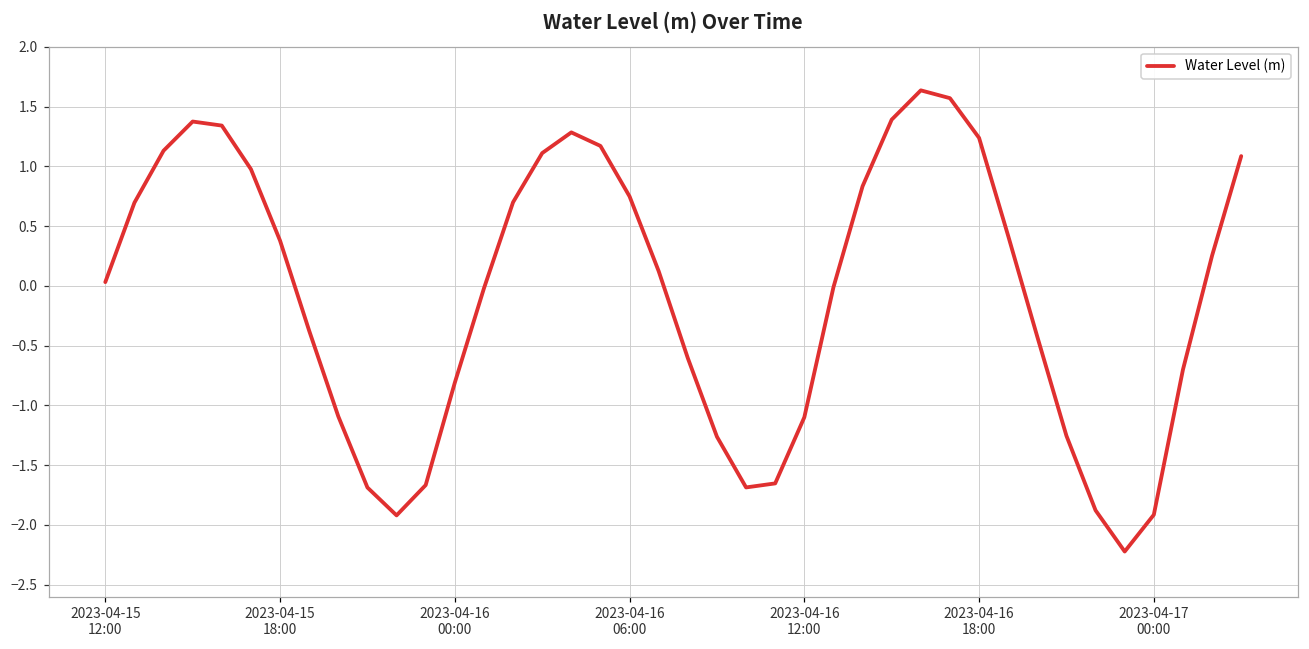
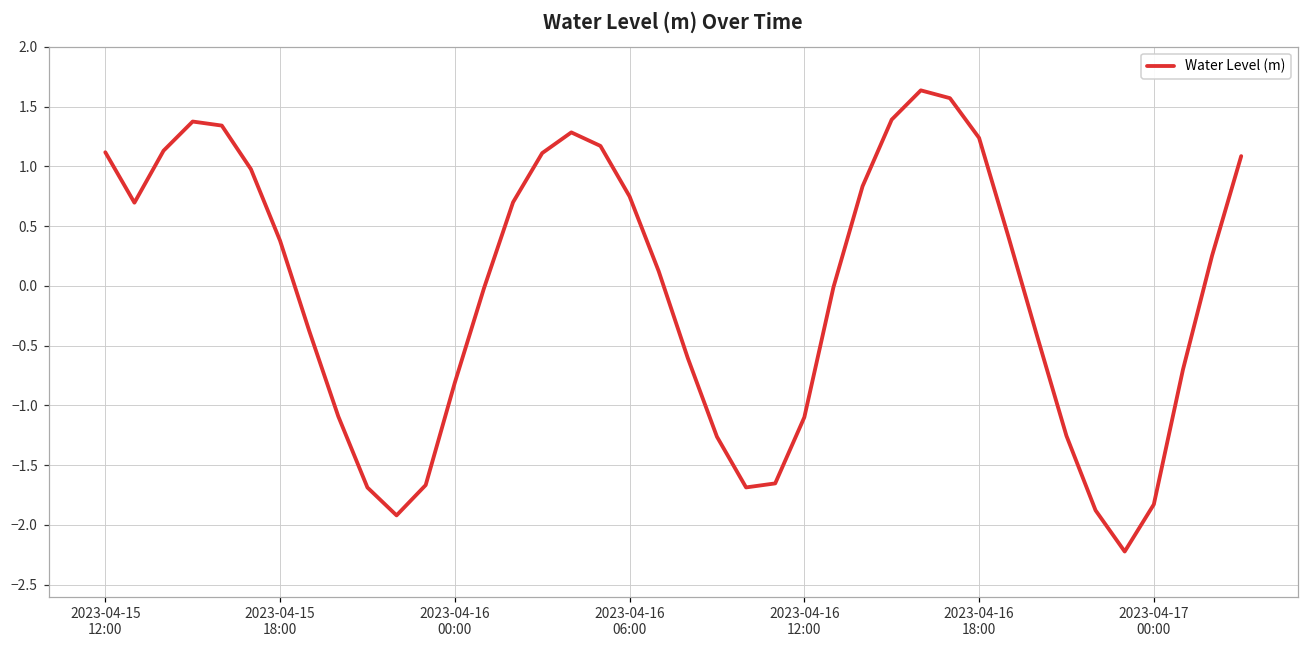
  {
-   "2023-04-15 12:00": 0.03,
+   "2023-04-15 12:00": 1.12,
    "2023-04-15 18:00": 0.38,
    "2023-04-16 00:00": -0.81,
    "2023-04-16 06:00": 0.75,
    "2023-04-16 12:00": -1.10,
    "2023-04-16 18:00": 1.24,
-   "2023-04-17 00:00": -1.92
+   "2023-04-17 00:00": -1.83
  }
